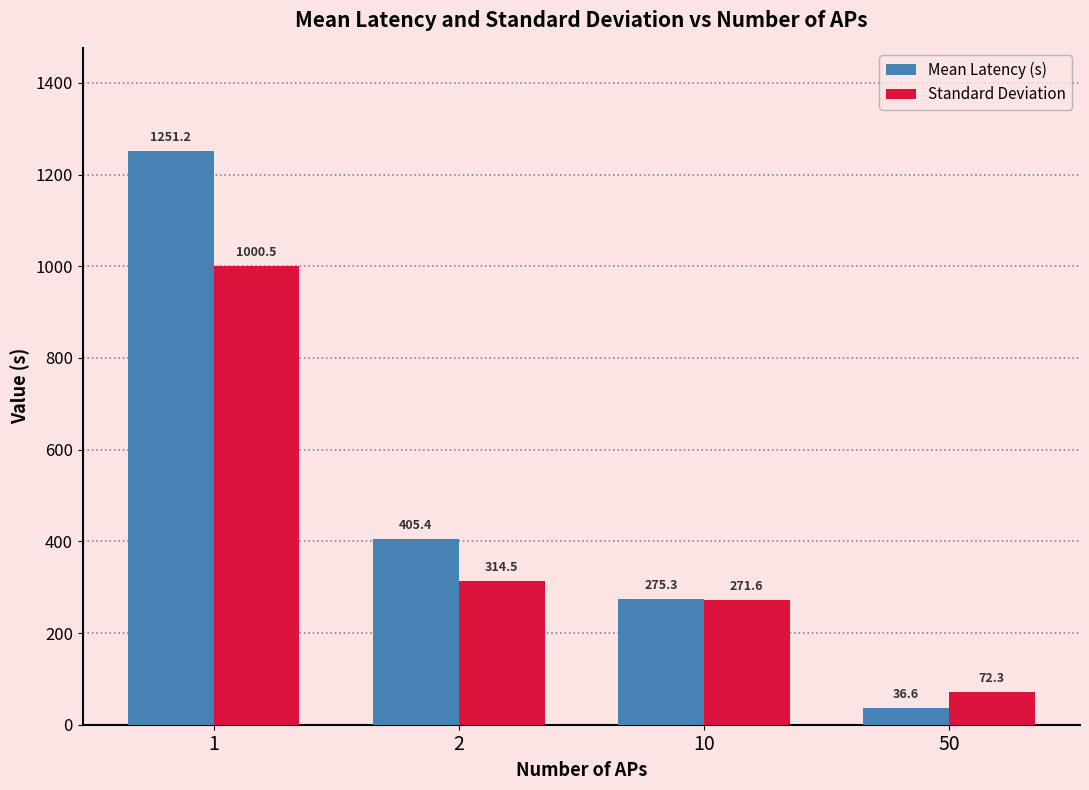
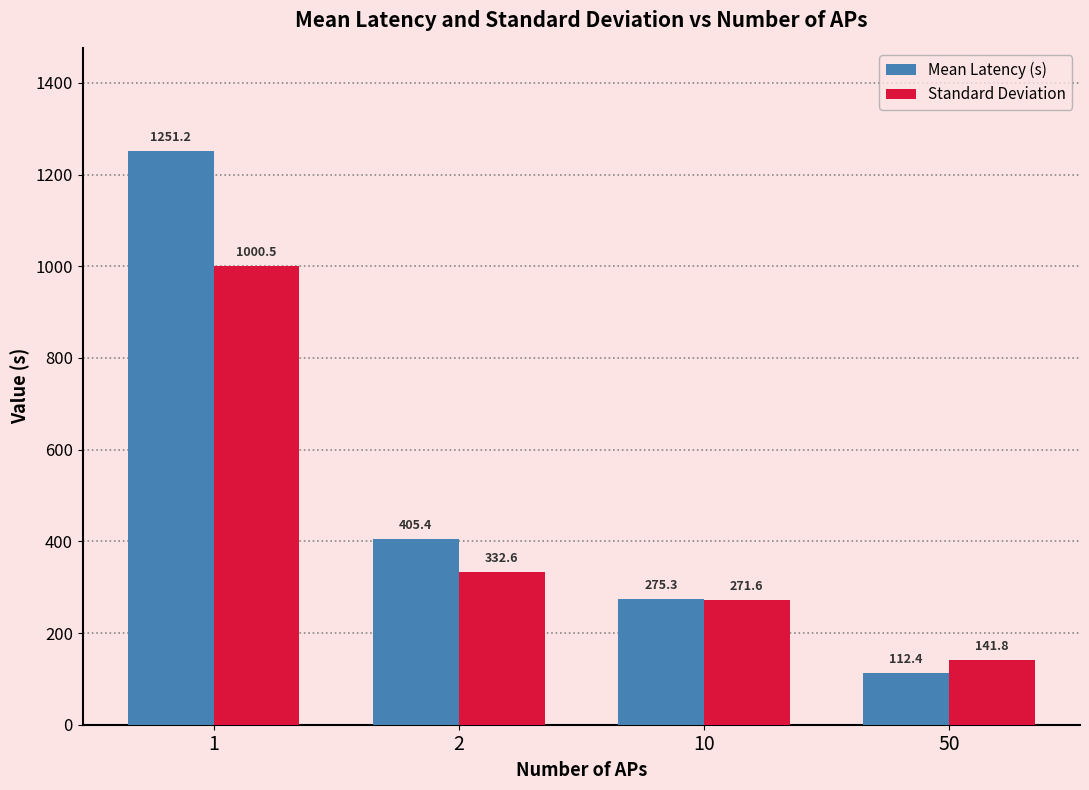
  {
    "Mean Latency (s)": {
      "1": 1251.2,
      "2": 405.4,
      "10": 275.3,
-     "50": 36.6
+     "50": 112.4
    },
    "Standard Deviation": {
      "1": 1000.5,
-     "2": 314.5,
+     "2": 332.6,
      "10": 271.6,
-     "50": 72.3
+     "50": 141.8
    }
  }
